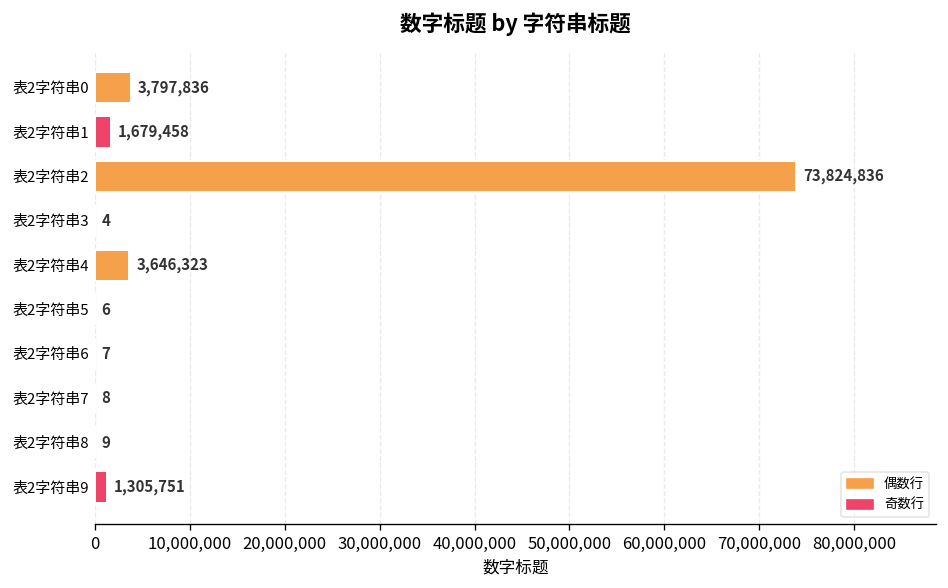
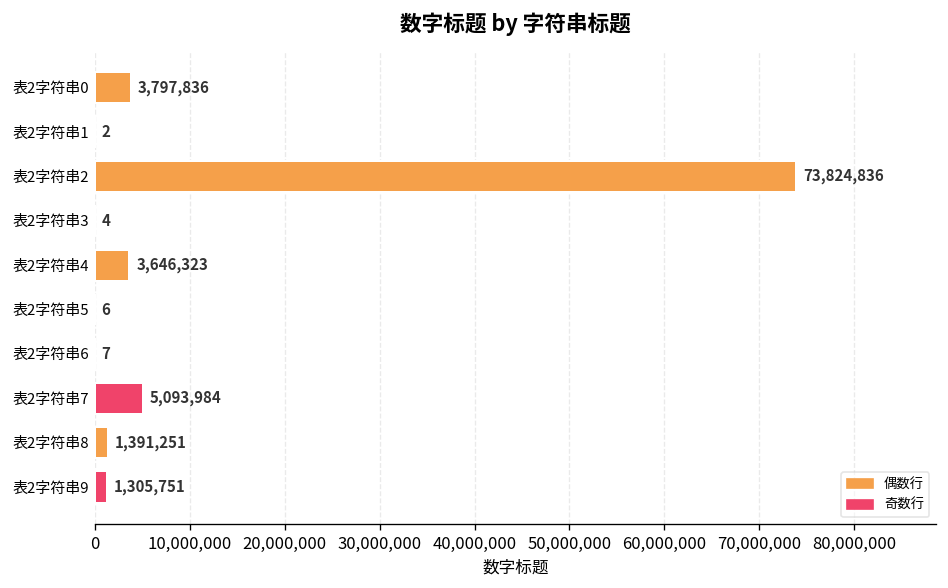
  {
    "表2字符串0": "3,797,836",
-   "表2字符串1": "1,679,458",
+   "表2字符串1": "2",
    "表2字符串2": "73,824,836",
    "表2字符串3": "4",
    "表2字符串4": "3,646,323",
    "表2字符串5": "6",
    "表2字符串6": "7",
-   "表2字符串7": "8",
-   "表2字符串8": "9",
+   "表2字符串7": "5,093,984",
+   "表2字符串8": "1,391,251",
    "表2字符串9": "1,305,751"
  }
